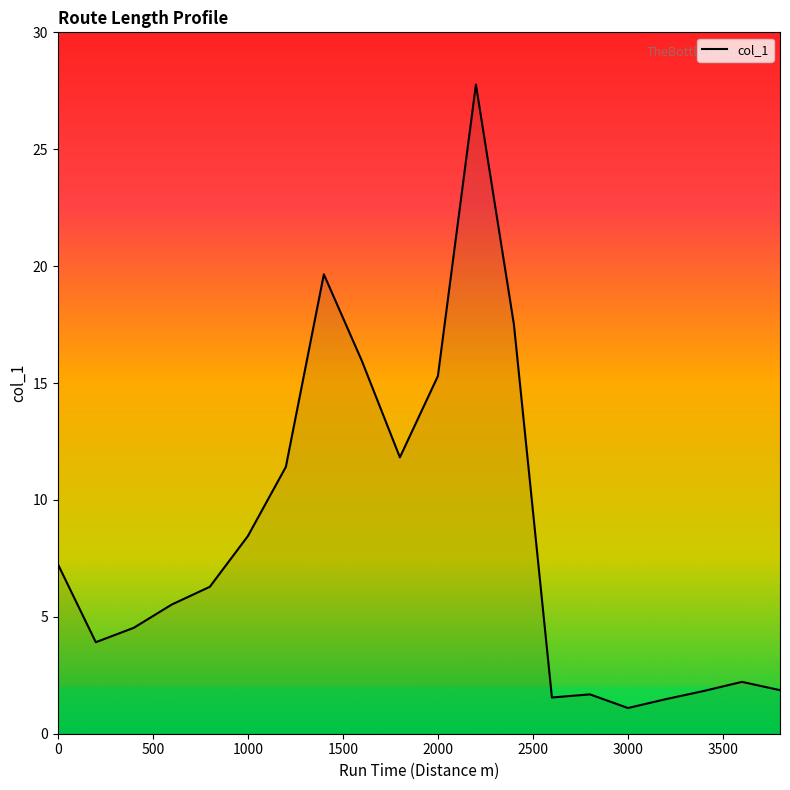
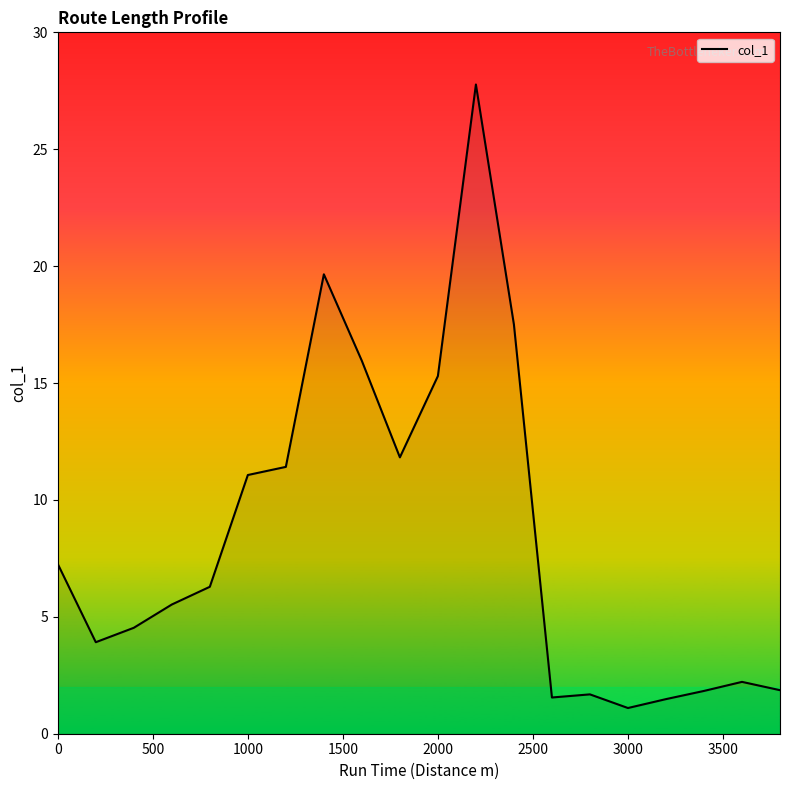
  {
    "0": 7.3,
-   "1000": 8.5,
+   "1000": 11.1,
    "2000": 15.3
  }
